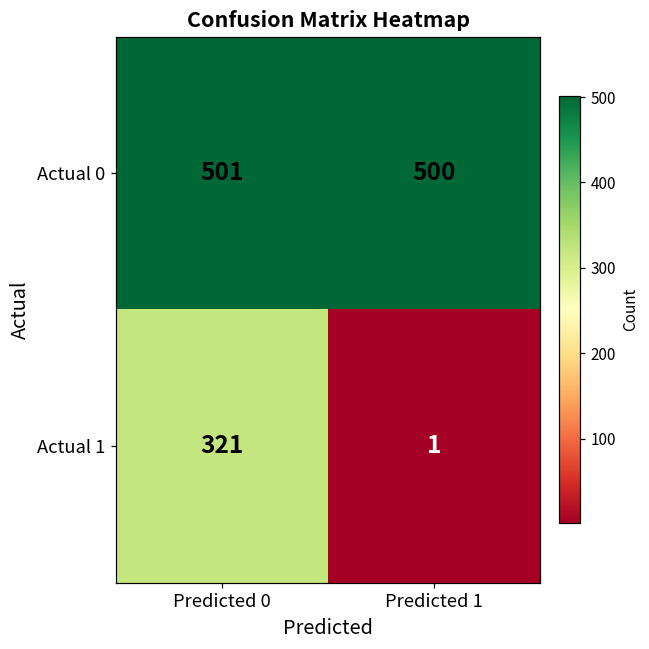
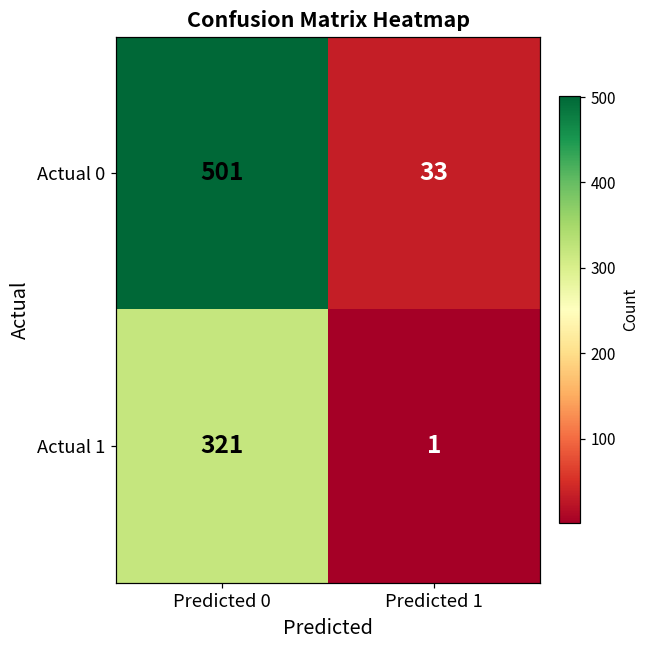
  {
    "Actual 0": {
      "Predicted 0": 501,
-     "Predicted 1": 500
+     "Predicted 1": 33
    },
    "Actual 1": {
      "Predicted 0": 321,
      "Predicted 1": 1
    }
  }
